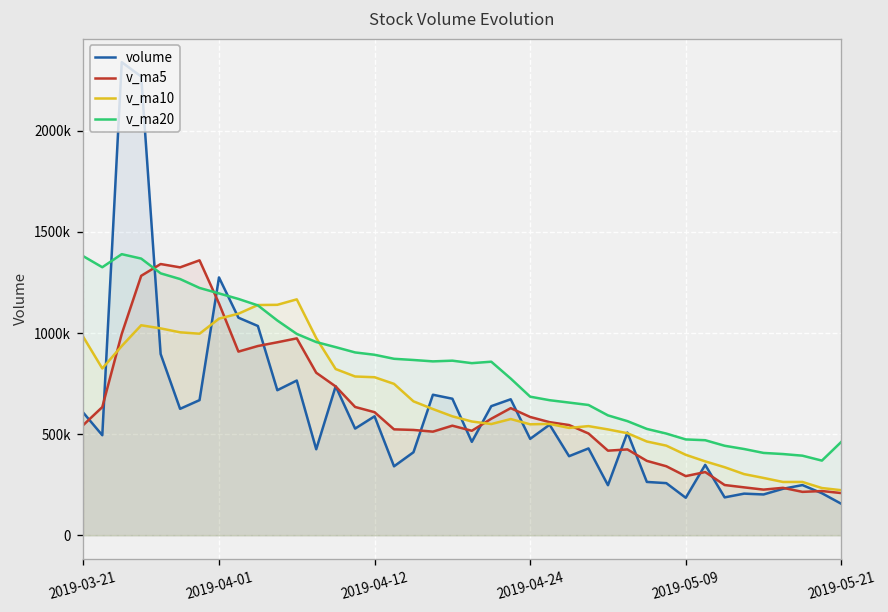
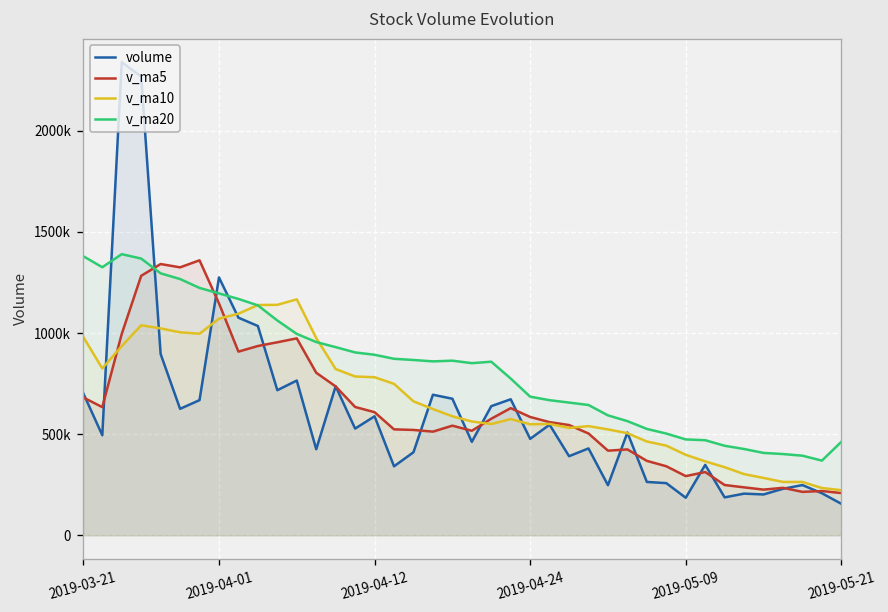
  {
    "volume": {
-     "2019-03-21": 610000,
+     "2019-03-21": 710000,
      "2019-05-21": 160000
    },
    "v_ma5": {
-     "2019-03-21": 540000
+     "2019-03-21": 680000
    },
    "v_ma10": {
      "2019-03-21": 980000
    },
    "v_ma20": {
      "2019-03-21": 1380000,
      "2019-05-21": 460000
    }
  }
